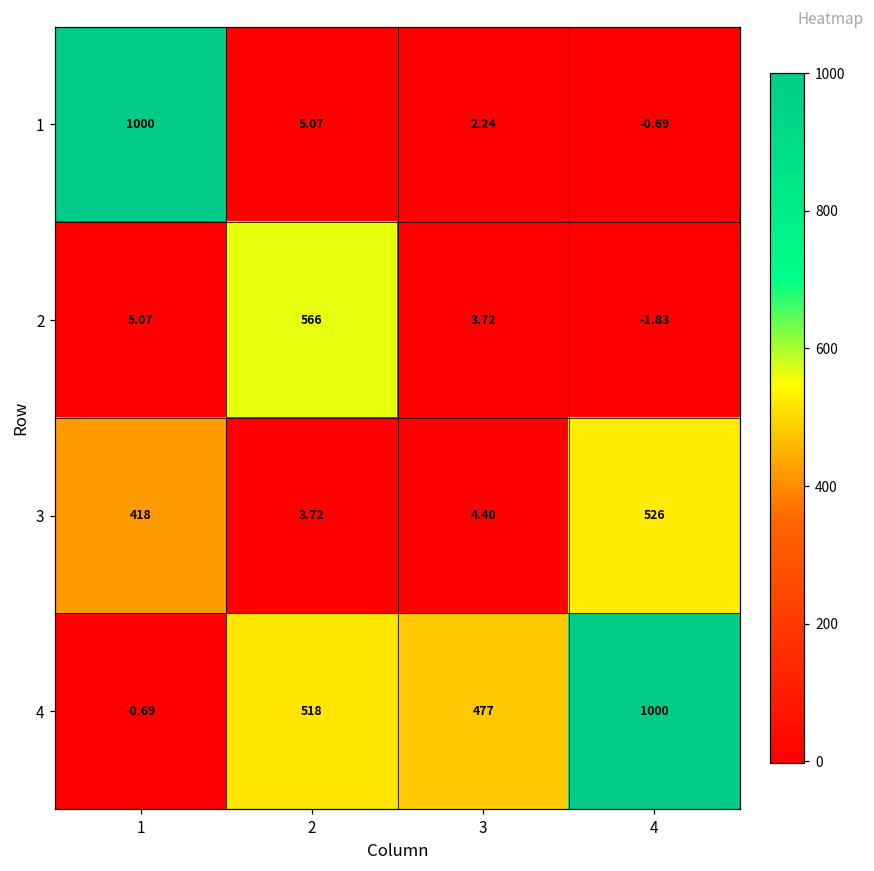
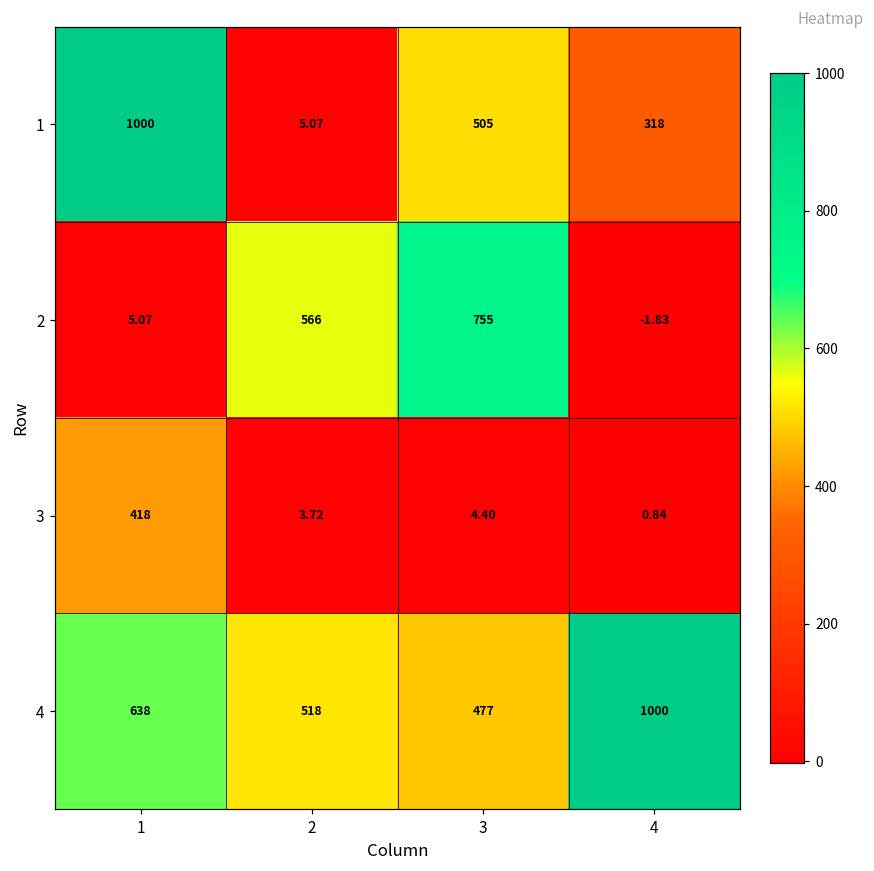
  {
    "1": {
      "1": 1000,
      "2": 5.07,
-     "3": 2.24,
-     "4": -0.69
+     "3": 505,
+     "4": 318
    },
    "2": {
      "1": 5.07,
      "2": 566,
-     "3": 3.72,
+     "3": 755,
      "4": -1.83
    },
    "3": {
      "1": 418,
      "2": 3.72,
      "3": 4.40,
-     "4": 526
+     "4": 0.84
    },
    "4": {
-     "1": -0.69,
+     "1": 638,
      "2": 518,
      "3": 477,
      "4": 1000
    }
  }
